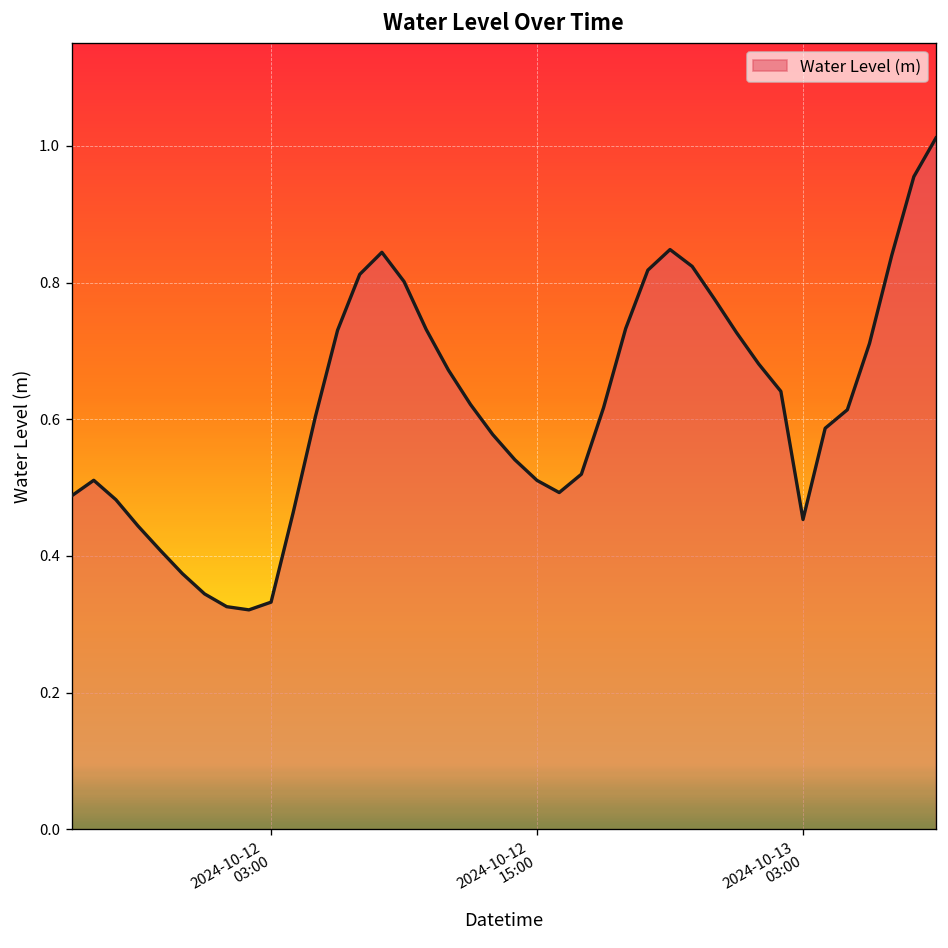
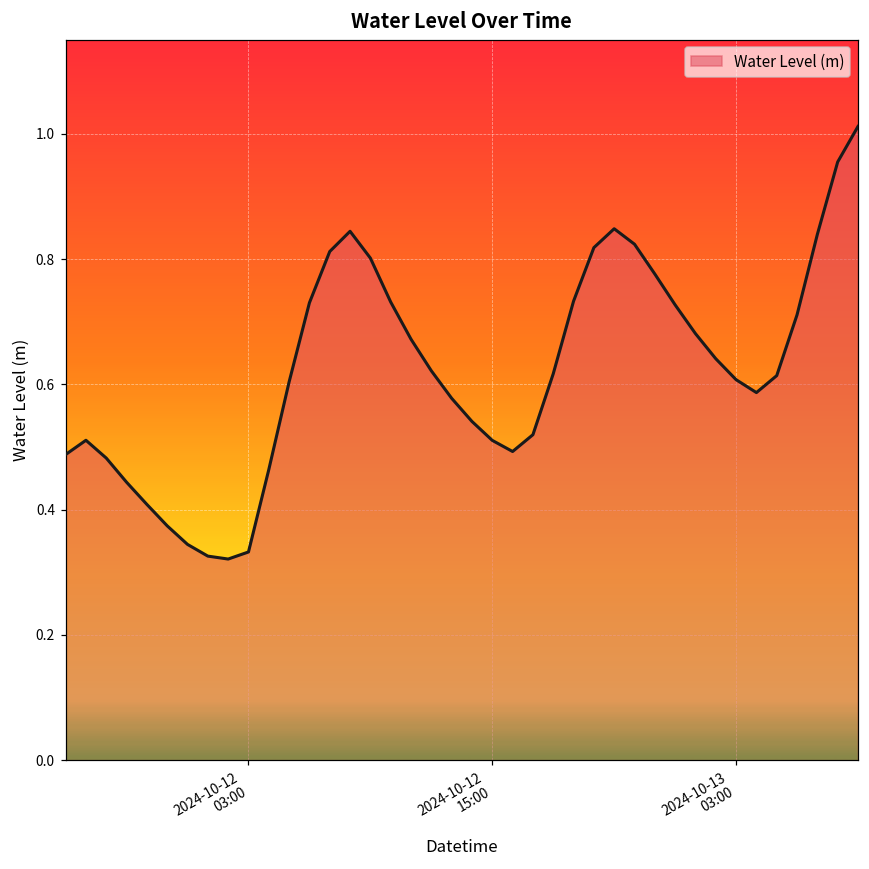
  {
    "2024-10-12 03:00": 0.33,
    "2024-10-12 15:00": 0.51,
-   "2024-10-13 03:00": 0.45
+   "2024-10-13 03:00": 0.61
  }
